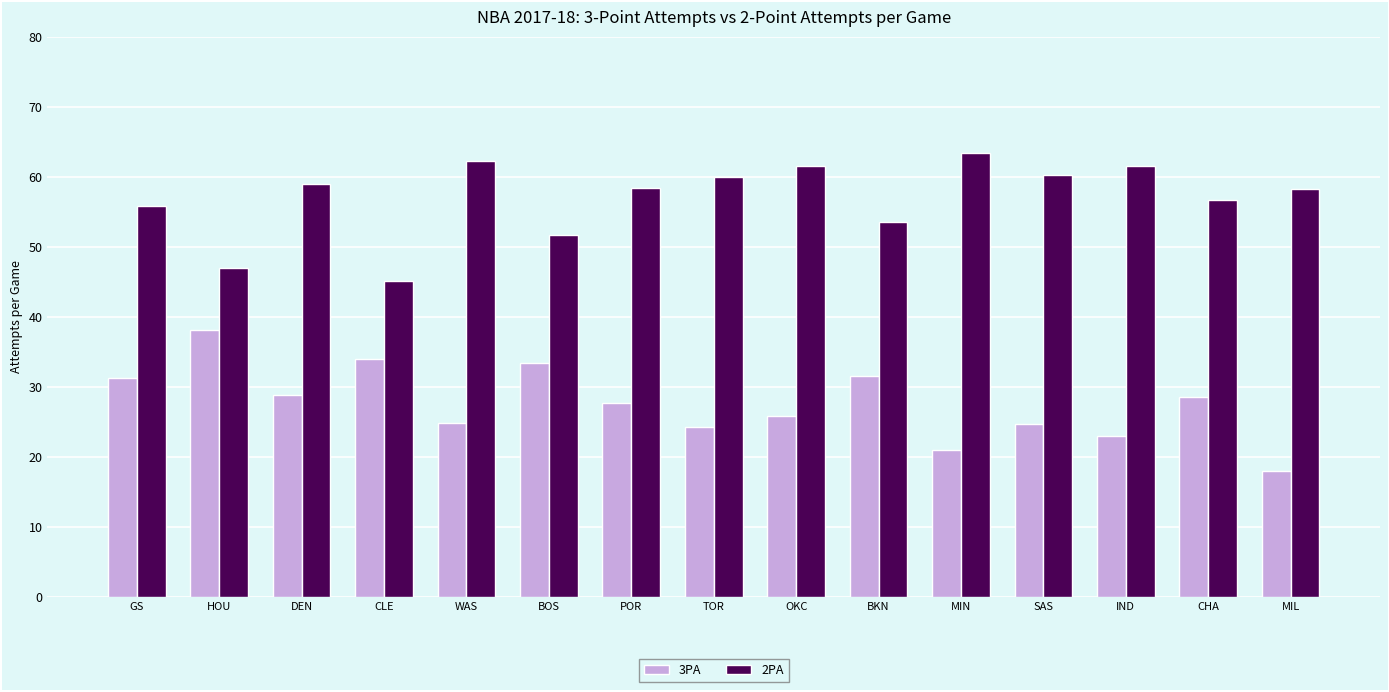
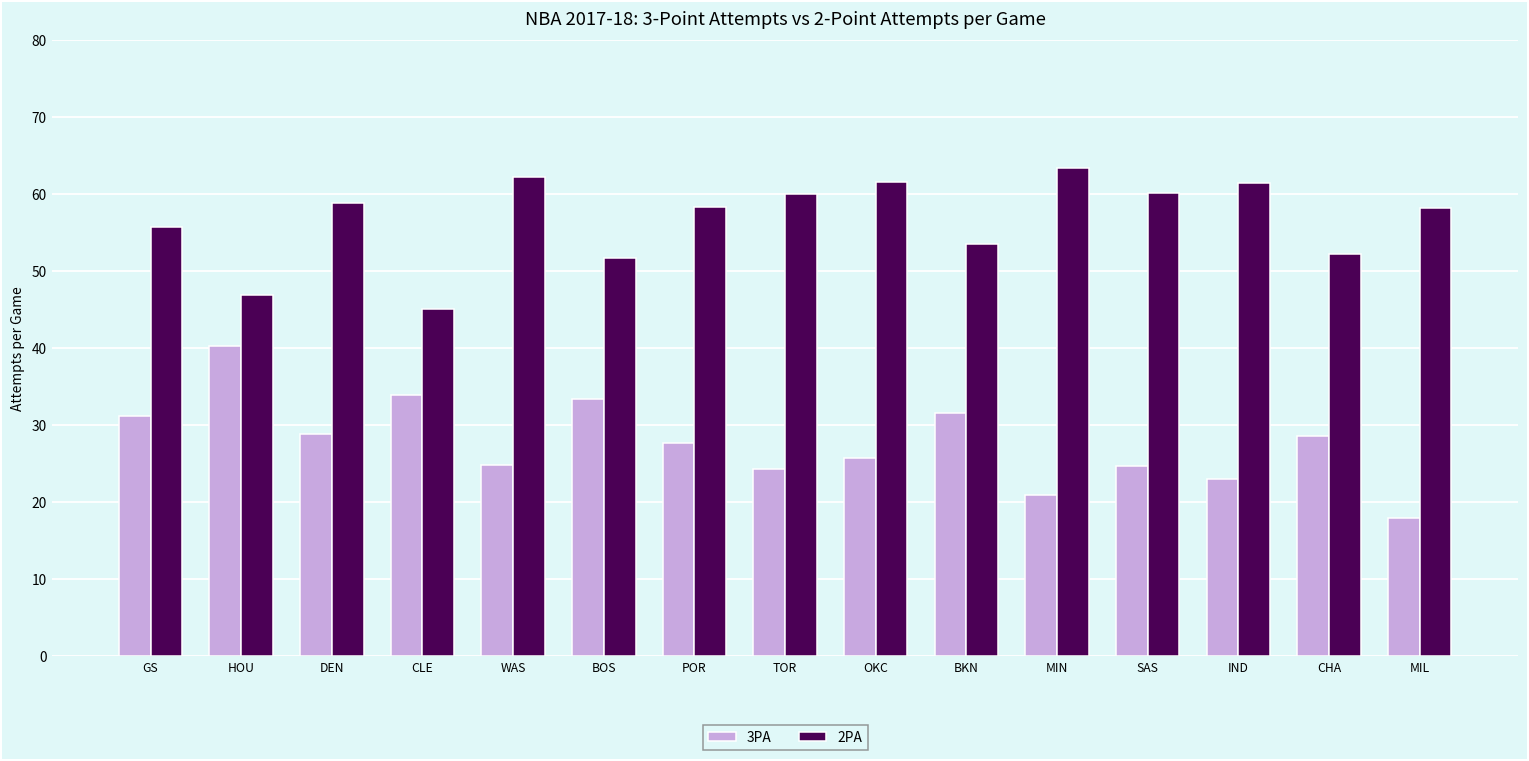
  {
    "3PA": {
      "GS": 31,
-     "HOU": 38,
+     "HOU": 40,
      "DEN": 29,
      "CLE": 34,
      "WAS": 25,
      "BOS": 33,
      "POR": 28,
      "TOR": 24,
      "OKC": 26,
      "BKN": 32,
      "MIN": 21,
      "SAS": 25,
      "IND": 23,
      "CHA": 29,
      "MIL": 18
    },
    "2PA": {
      "GS": 56,
      "HOU": 47,
      "DEN": 59,
      "CLE": 45,
      "WAS": 62,
      "BOS": 52,
      "POR": 58,
      "TOR": 60,
      "OKC": 62,
      "BKN": 54,
      "MIN": 63,
      "SAS": 60,
      "IND": 62,
-     "CHA": 57,
+     "CHA": 52,
      "MIL": 58
    }
  }
